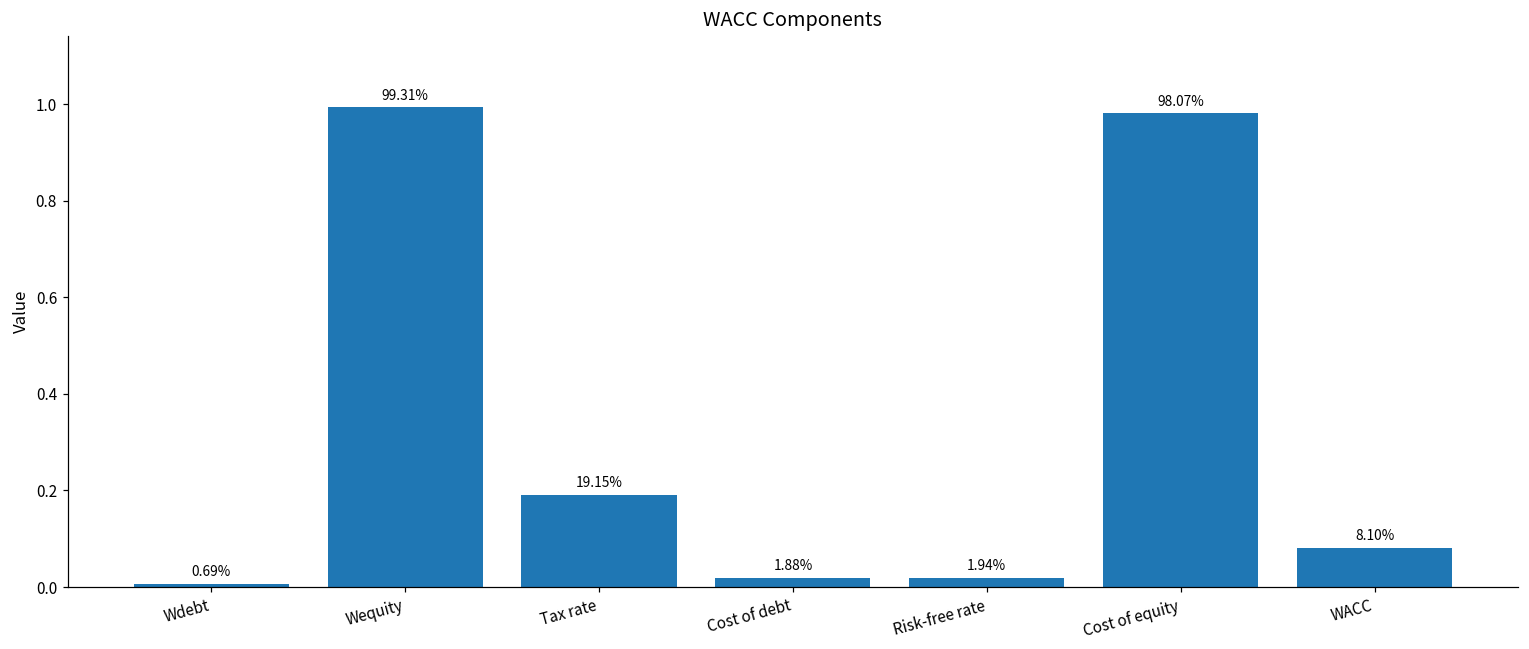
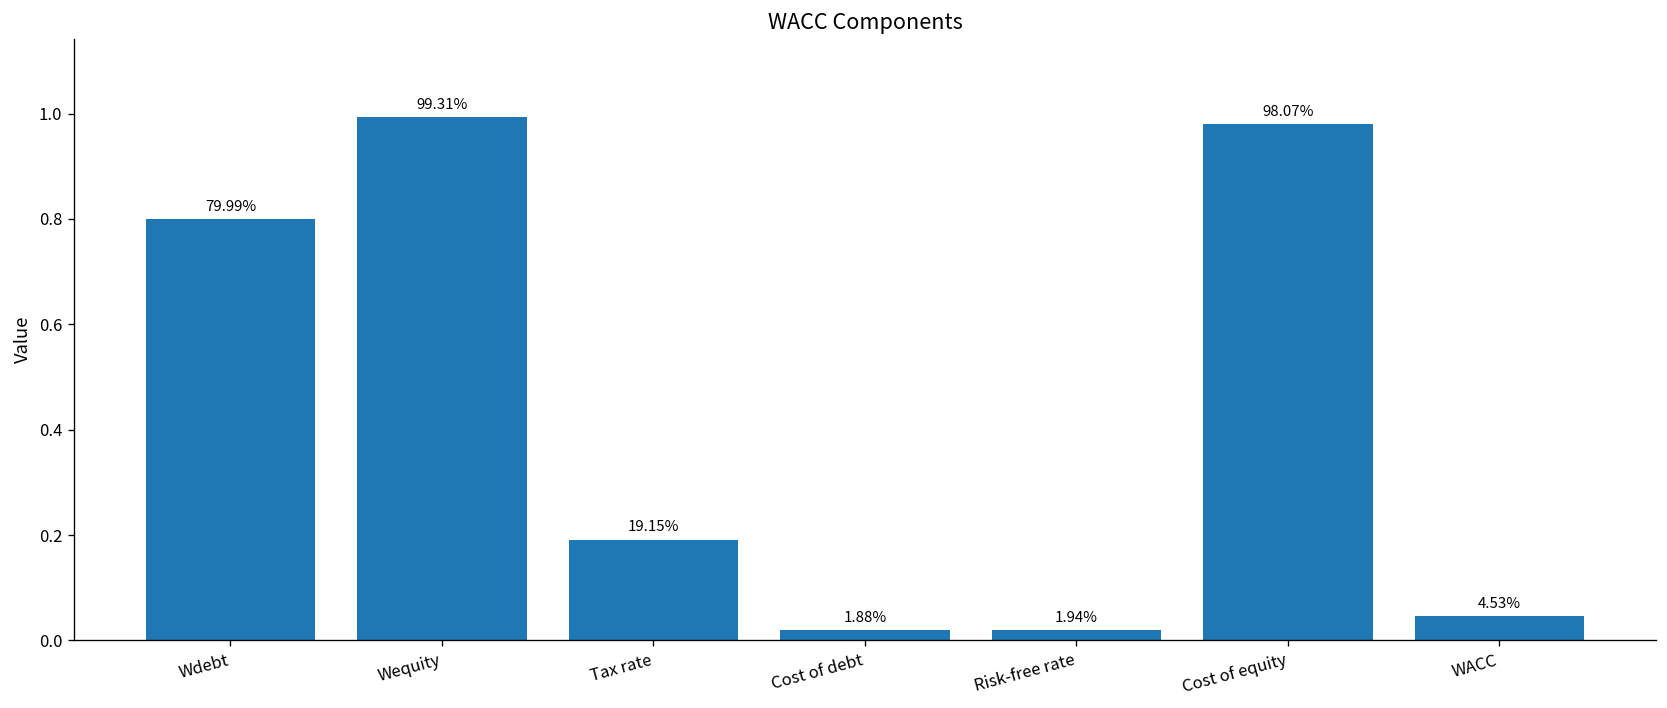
  {
-   "Wdebt": "0.69%",
+   "Wdebt": "79.99%",
    "Wequity": "99.31%",
    "Tax rate": "19.15%",
    "Cost of debt": "1.88%",
    "Risk-free rate": "1.94%",
    "Cost of equity": "98.07%",
-   "WACC": "8.10%"
+   "WACC": "4.53%"
  }
